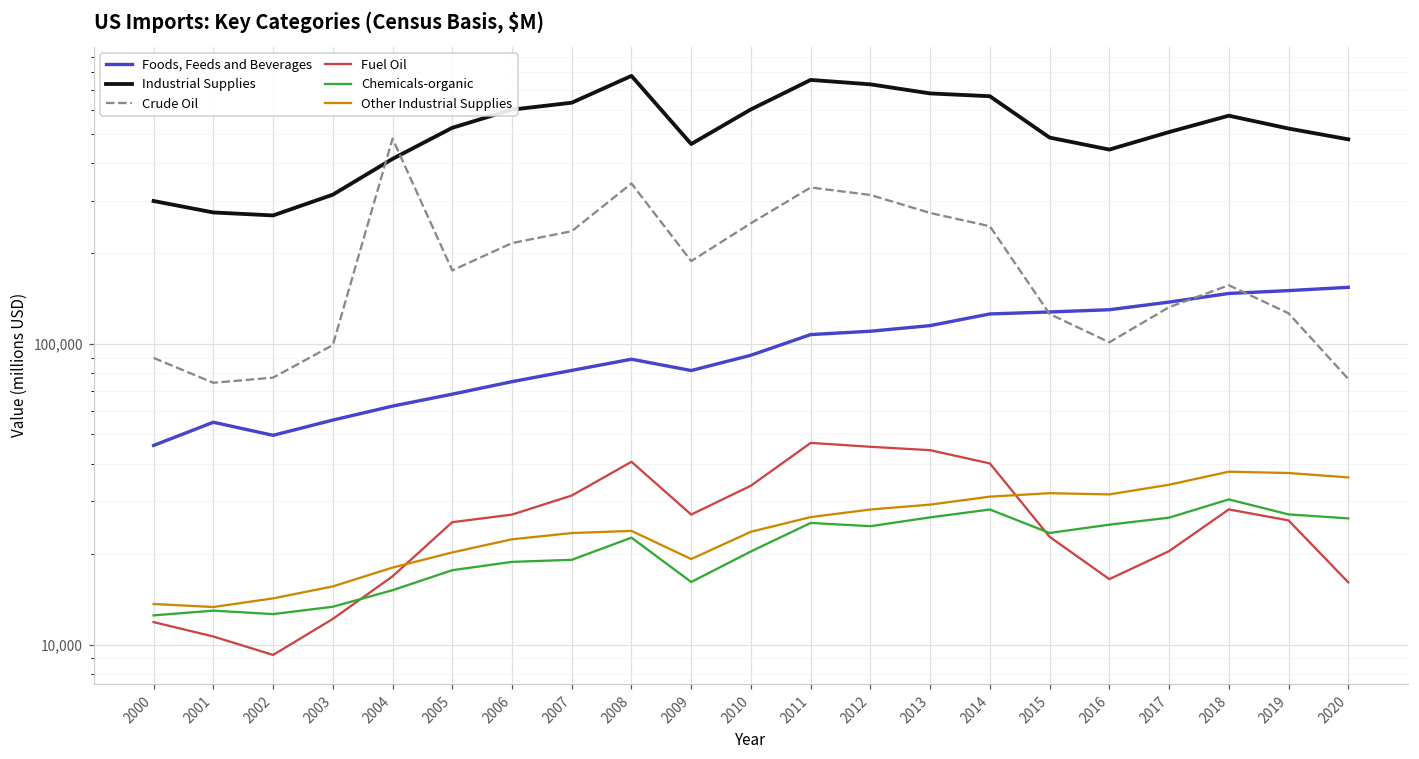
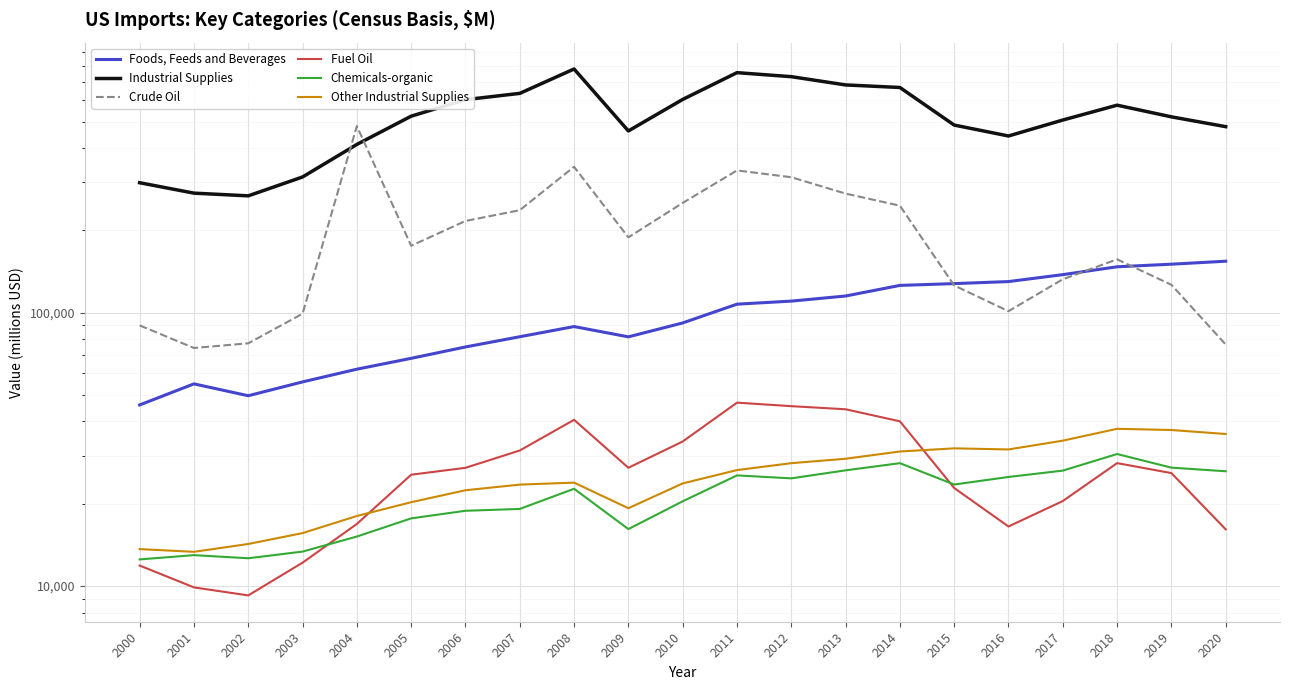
  {
    "Foods, Feeds and Beverages": {
      "2000": "46,000",
      "2001": "55,000",
      "2002": "50,000",
      "2003": "56,000",
      "2004": "62,000",
      "2005": "68,000",
      "2006": "75,000",
      "2007": "82,000",
      "2008": "89,000",
      "2009": "82,000",
      "2010": "92,000",
      "2011": "107,000",
      "2012": "110,000",
      "2013": "115,000",
      "2014": "130,000",
      "2016": "130,000",
      "2017": "140,000",
      "2018": "150,000",
      "2019": "150,000",
      "2020": "150,000"
    },
    "Industrial Supplies": {
      "2000": "300,000",
      "2001": "270,000",
      "2002": "270,000",
      "2003": "310,000",
      "2004": "410,000",
      "2005": "520,000",
      "2007": "630,000",
      "2008": "780,000",
      "2009": "460,000",
      "2010": "600,000",
      "2011": "760,000",
      "2012": "730,000",
      "2013": "680,000",
      "2014": "670,000",
      "2015": "490,000",
      "2016": "440,000",
      "2017": "510,000",
      "2018": "570,000",
      "2019": "520,000",
      "2020": "480,000"
    },
    "Crude Oil": {
      "2000": "90,000",
      "2001": "74,000",
      "2002": "77,000",
      "2003": "99,000",
      "2004": "480,000",
      "2005": "180,000",
      "2006": "220,000",
      "2007": "240,000",
      "2008": "340,000",
      "2009": "190,000",
      "2010": "250,000",
      "2011": "330,000",
      "2012": "310,000",
      "2013": "270,000",
      "2014": "250,000",
      "2016": "101,000",
      "2017": "130,000",
      "2018": "160,000",
      "2019": "130,000",
      "2020": "77,000"
    },
    "Fuel Oil": {
      "2000": "12,000",
-     "2001": "10,600",
+     "2001": "9,900",
      "2002": "9,200",
      "2003": "12,000",
      "2004": "17,000",
      "2005": "26,000",
      "2006": "27,000",
      "2007": "31,000",
      "2008": "41,000",
      "2009": "27,000",
      "2010": "34,000",
      "2011": "47,000",
      "2012": "46,000",
      "2013": "44,000",
      "2014": "40,000",
      "2015": "23,000",
      "2016": "17,000",
      "2017": "20,000",
      "2018": "28,000",
      "2019": "26,000",
      "2020": "16,000"
    },
    "Chemicals-organic": {
      "2000": "13,000",
      "2001": "13,000",
      "2002": "13,000",
      "2003": "13,000",
      "2004": "15,000",
      "2005": "18,000",
      "2006": "19,000",
      "2007": "19,000",
      "2008": "23,000",
      "2009": "16,000",
      "2010": "20,000",
      "2011": "25,000",
      "2012": "25,000",
      "2013": "27,000",
      "2014": "28,000",
      "2015": "24,000",
      "2016": "25,000",
      "2017": "26,000",
      "2018": "30,000",
      "2019": "27,000",
      "2020": "26,000"
    },
    "Other Industrial Supplies": {
      "2000": "14,000",
      "2001": "13,000",
      "2002": "14,000",
      "2003": "16,000",
      "2004": "18,000",
      "2005": "20,000",
      "2006": "22,000",
      "2007": "24,000",
      "2008": "24,000",
      "2009": "19,000",
      "2010": "24,000",
      "2011": "27,000",
      "2012": "28,000",
      "2013": "29,000",
      "2014": "31,000",
      "2015": "32,000",
      "2016": "32,000",
      "2017": "34,000",
      "2018": "38,000",
      "2019": "37,000",
      "2020": "36,000"
    }
  }
